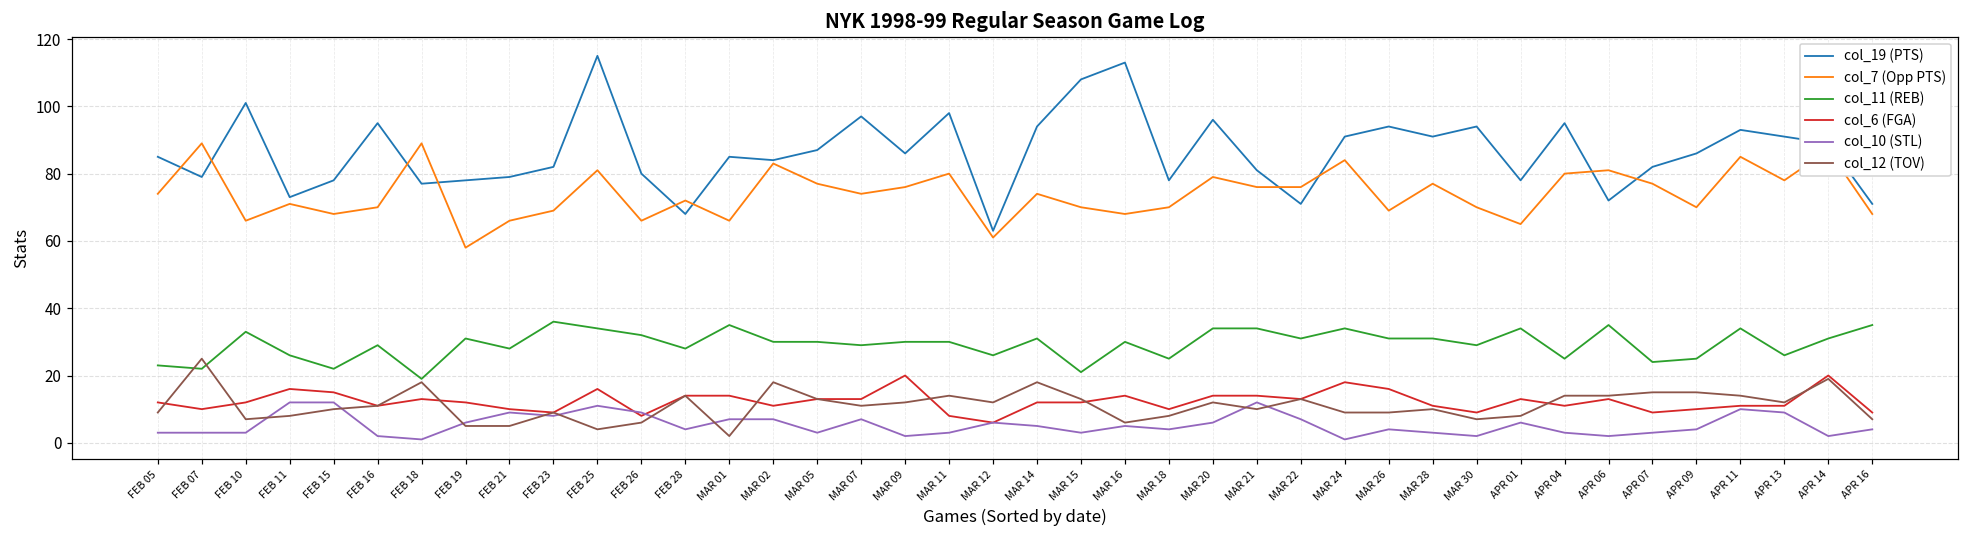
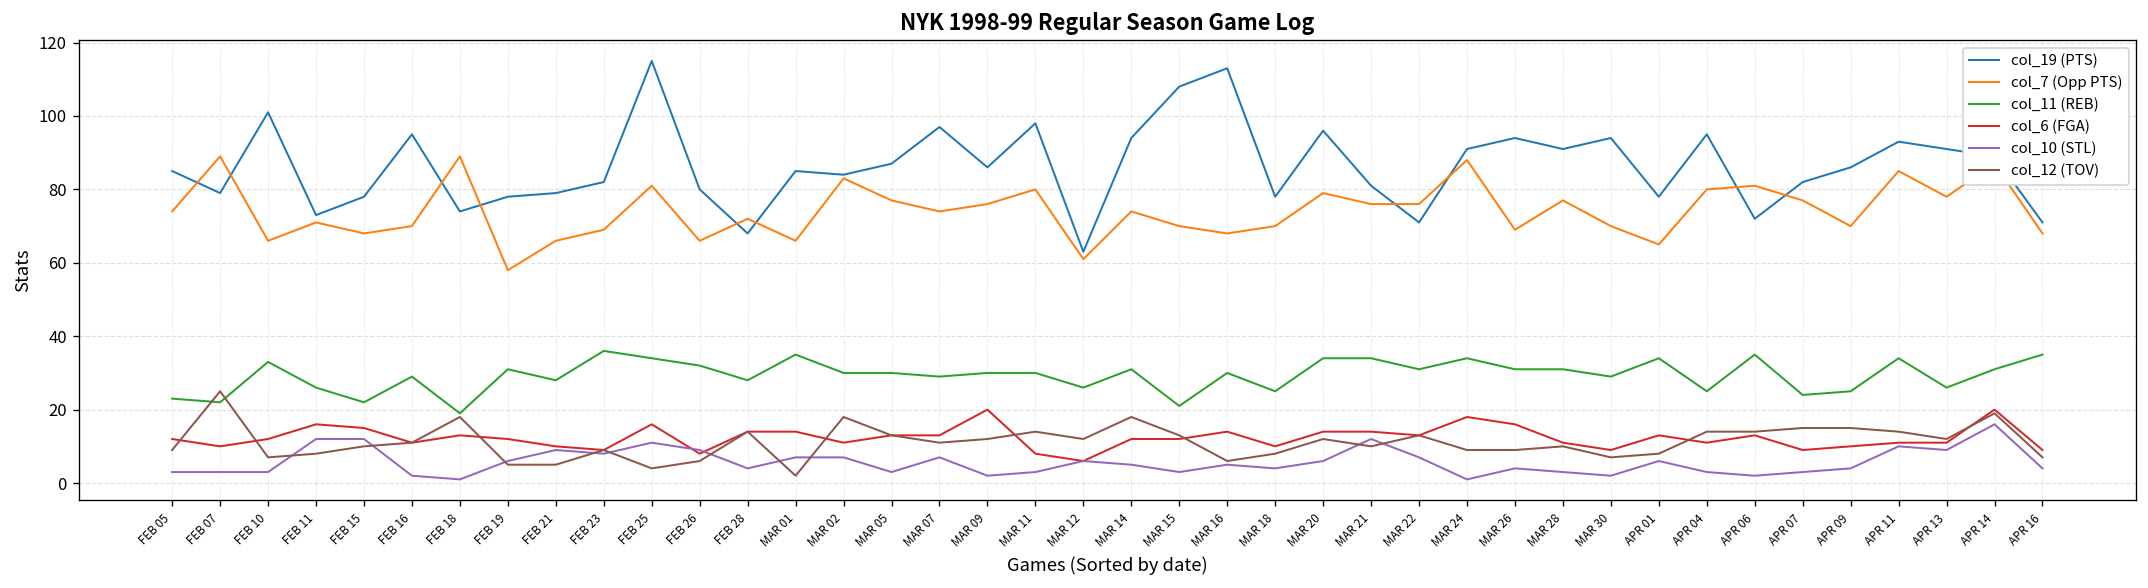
  {
    "col_19 (PTS)": {
      "FEB 05": 85,
      "FEB 07": 79,
      "FEB 10": 101,
      "FEB 11": 73,
      "FEB 15": 78,
      "FEB 16": 95,
-     "FEB 18": 77,
+     "FEB 18": 74,
      "FEB 19": 78,
      "FEB 21": 79,
      "FEB 23": 82,
      "FEB 25": 115,
      "FEB 26": 80,
      "FEB 28": 68,
      "MAR 01": 85,
      "MAR 02": 84,
      "MAR 05": 87,
      "MAR 07": 97,
      "MAR 09": 86,
      "MAR 11": 98,
      "MAR 12": 63,
      "MAR 14": 94,
      "MAR 15": 108,
      "MAR 16": 113,
      "MAR 18": 78,
      "MAR 20": 96,
      "MAR 21": 81,
      "MAR 22": 71,
      "MAR 24": 91,
      "MAR 26": 94,
      "MAR 28": 91,
      "MAR 30": 94,
      "APR 01": 78,
      "APR 04": 95,
      "APR 06": 72,
      "APR 07": 82,
      "APR 09": 86,
      "APR 11": 93,
      "APR 13": 91,
      "APR 16": 71
    },
    "col_7 (Opp PTS)": {
      "FEB 05": 74,
      "FEB 07": 89,
      "FEB 10": 66,
      "FEB 11": 71,
      "FEB 15": 68,
      "FEB 16": 70,
      "FEB 18": 89,
      "FEB 19": 58,
      "FEB 21": 66,
      "FEB 23": 69,
      "FEB 25": 81,
      "FEB 26": 66,
      "FEB 28": 72,
      "MAR 01": 66,
      "MAR 02": 83,
      "MAR 05": 77,
      "MAR 07": 74,
      "MAR 09": 76,
      "MAR 11": 80,
      "MAR 12": 61,
      "MAR 14": 74,
      "MAR 15": 70,
      "MAR 16": 68,
      "MAR 18": 70,
      "MAR 20": 79,
      "MAR 21": 76,
      "MAR 22": 76,
-     "MAR 24": 84,
+     "MAR 24": 88,
      "MAR 26": 69,
      "MAR 28": 77,
      "MAR 30": 70,
      "APR 01": 65,
      "APR 04": 80,
      "APR 06": 81,
      "APR 07": 77,
      "APR 09": 70,
      "APR 11": 85,
      "APR 13": 78,
      "APR 16": 68
    },
    "col_10 (STL)": {
      "FEB 05": 3,
      "FEB 07": 3,
      "FEB 10": 3,
      "FEB 11": 12,
      "FEB 15": 12,
      "FEB 16": 2,
      "FEB 18": 1,
      "FEB 19": 6,
      "FEB 21": 9,
      "FEB 23": 8,
      "FEB 25": 11,
      "FEB 26": 9,
      "FEB 28": 4,
      "MAR 01": 7,
      "MAR 02": 7,
      "MAR 05": 3,
      "MAR 07": 7,
      "MAR 09": 2,
      "MAR 11": 3,
      "MAR 14": 5,
      "MAR 15": 3,
      "MAR 16": 5,
      "MAR 18": 4,
      "MAR 20": 6,
      "MAR 21": 12,
      "MAR 22": 7,
      "MAR 24": 1,
      "MAR 26": 4,
      "MAR 28": 3,
      "MAR 30": 2,
      "APR 01": 6,
      "APR 04": 3,
      "APR 06": 2,
      "APR 07": 3,
      "APR 09": 4,
      "APR 11": 10,
      "APR 13": 9,
-     "APR 14": 2,
+     "APR 14": 16,
      "APR 16": 4
    }
  }
